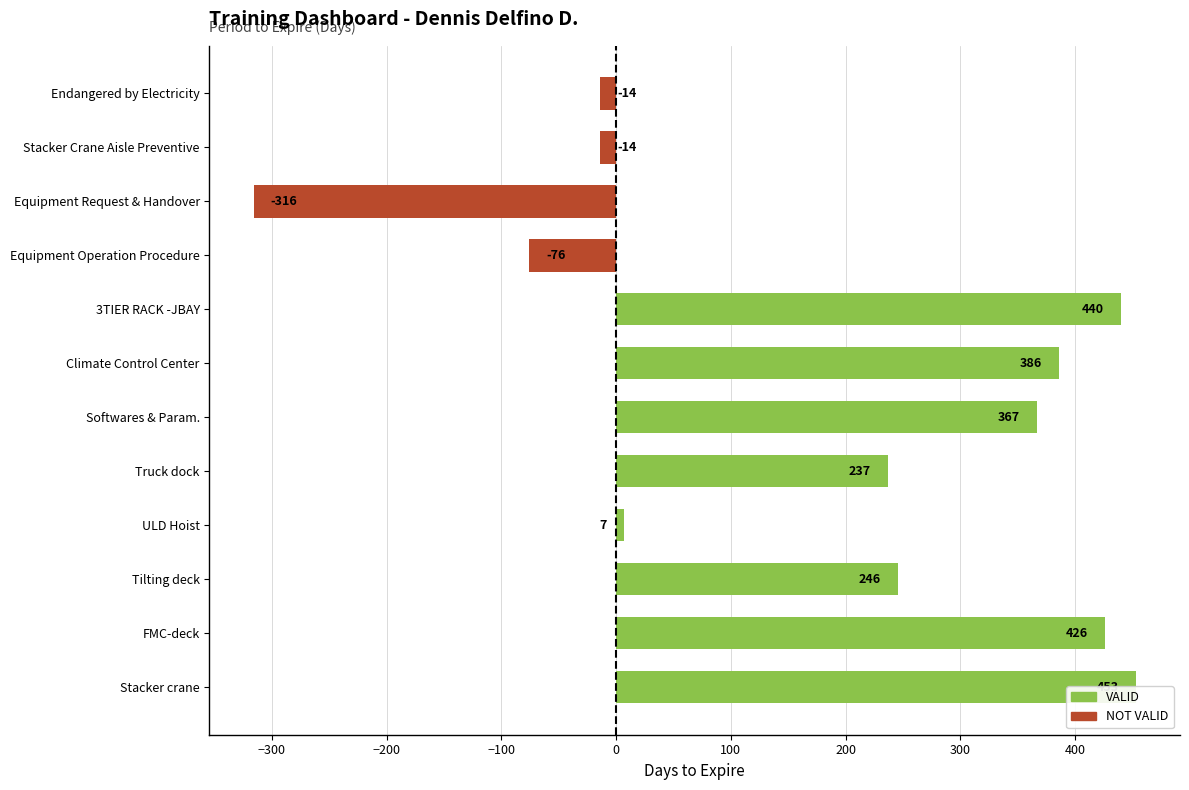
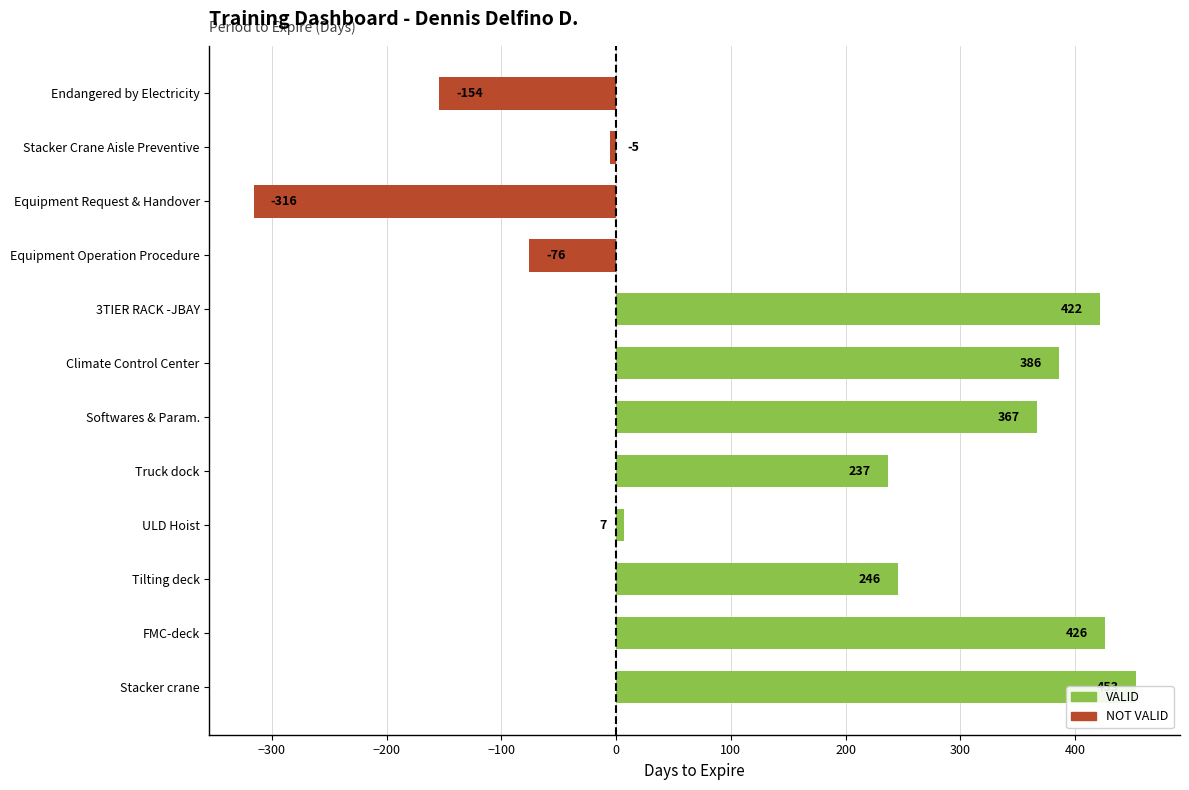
  {
-   "Endangered by Electricity": -14,
-   "Stacker Crane Aisle Preventive": -14,
+   "Endangered by Electricity": -154,
+   "Stacker Crane Aisle Preventive": -5,
    "Equipment Request & Handover": -316,
    "Equipment Operation Procedure": -76,
-   "3TIER RACK -JBAY": 440,
+   "3TIER RACK -JBAY": 422,
    "Climate Control Center": 386,
    "Softwares & Param.": 367,
    "Truck dock": 237,
    "ULD Hoist": 7,
    "Tilting deck": 246,
    "FMC-deck": 426
  }
